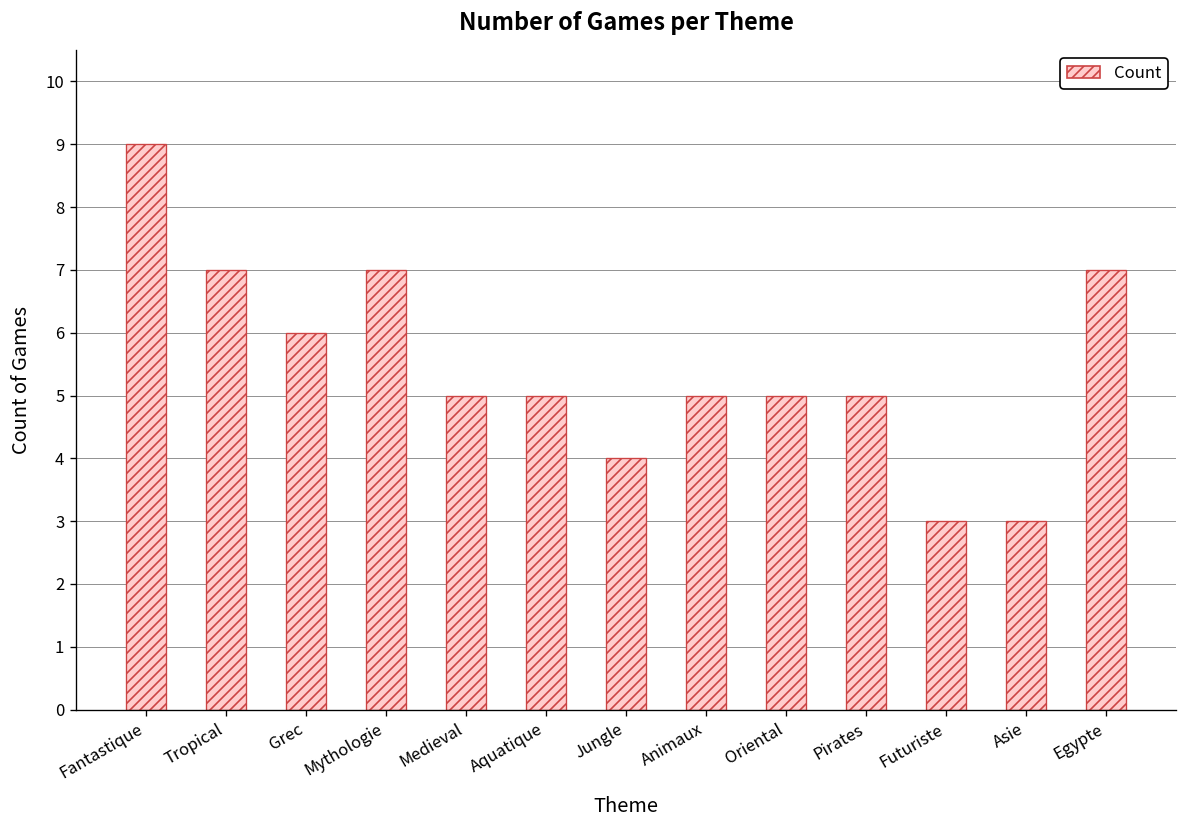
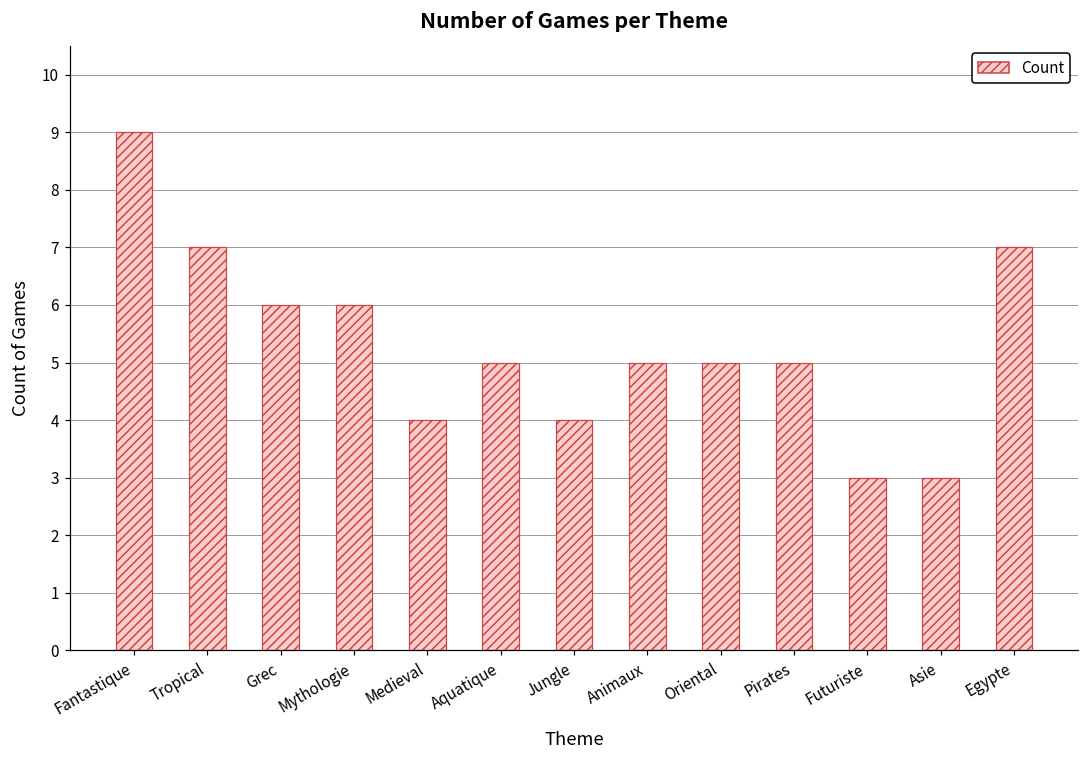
  {
    "Fantastique": 9,
    "Tropical": 7,
    "Grec": 6,
-   "Mythologie": 7,
-   "Medieval": 5,
+   "Mythologie": 6,
+   "Medieval": 4,
    "Aquatique": 5,
    "Jungle": 4,
    "Animaux": 5,
    "Oriental": 5,
    "Pirates": 5,
    "Futuriste": 3,
    "Asie": 3,
    "Egypte": 7
  }
